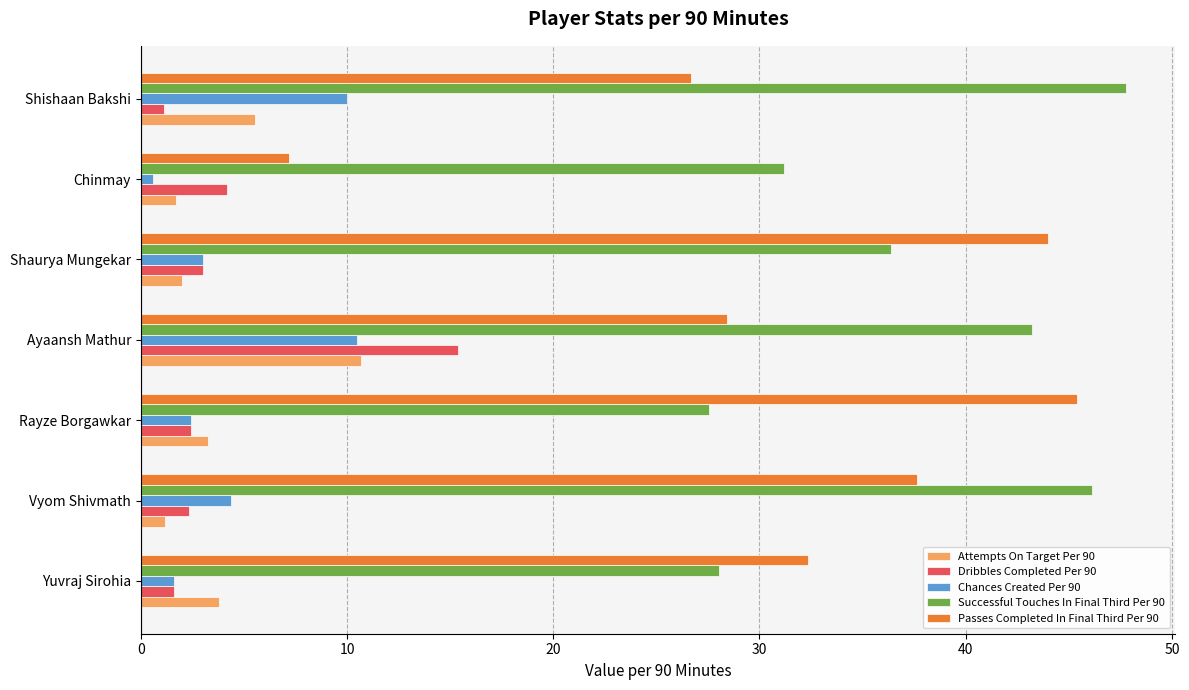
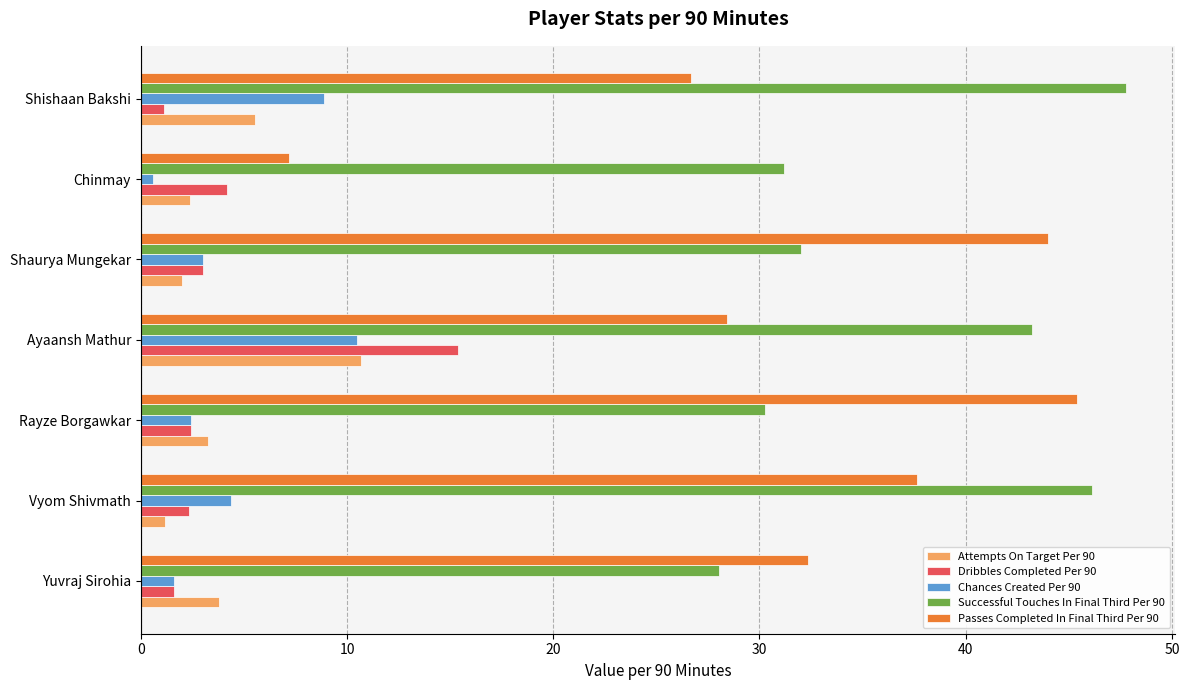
  {
    "Attempts On Target Per 90": {
      "Shishaan Bakshi": 5.6,
-     "Chinmay": 1.7,
+     "Chinmay": 2.4,
      "Shaurya Mungekar": 2.0,
      "Ayaansh Mathur": 10.7,
      "Rayze Borgawkar": 3.2,
      "Vyom Shivmath": 1.2,
      "Yuvraj Sirohia": 3.8
    },
    "Chances Created Per 90": {
-     "Shishaan Bakshi": 10.0,
+     "Shishaan Bakshi": 8.9,
      "Chinmay": 0.6,
      "Shaurya Mungekar": 3.0,
      "Ayaansh Mathur": 10.5,
      "Rayze Borgawkar": 2.4,
      "Vyom Shivmath": 4.4,
      "Yuvraj Sirohia": 1.6
    },
    "Successful Touches In Final Third Per 90": {
      "Shishaan Bakshi": 47.8,
      "Chinmay": 31.2,
-     "Shaurya Mungekar": 36.4,
+     "Shaurya Mungekar": 32.0,
      "Ayaansh Mathur": 43.2,
-     "Rayze Borgawkar": 27.6,
+     "Rayze Borgawkar": 30.3,
      "Vyom Shivmath": 46.1,
      "Yuvraj Sirohia": 28.0
    }
  }
